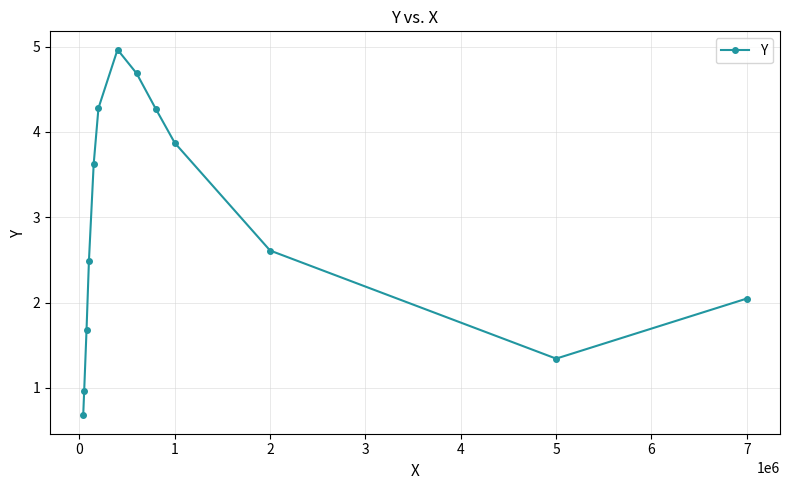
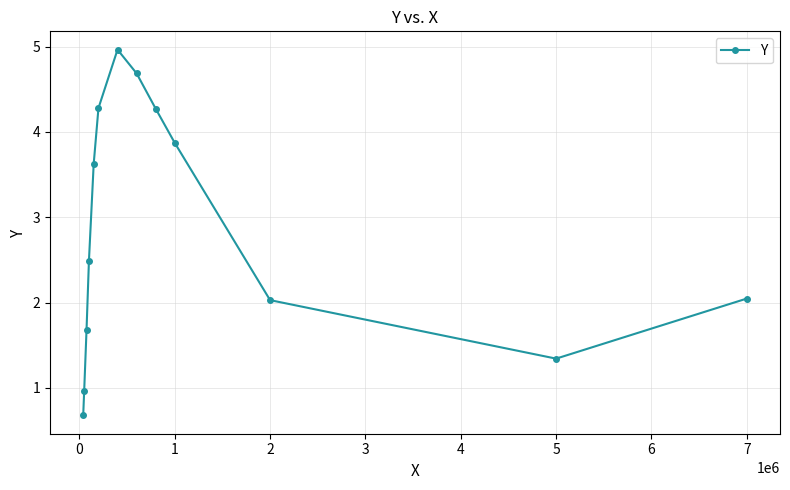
  {
    "1": 3.9,
-   "2": 2.6,
+   "2": 2.0,
    "5": 1.3,
    "7": 2.0
  }
